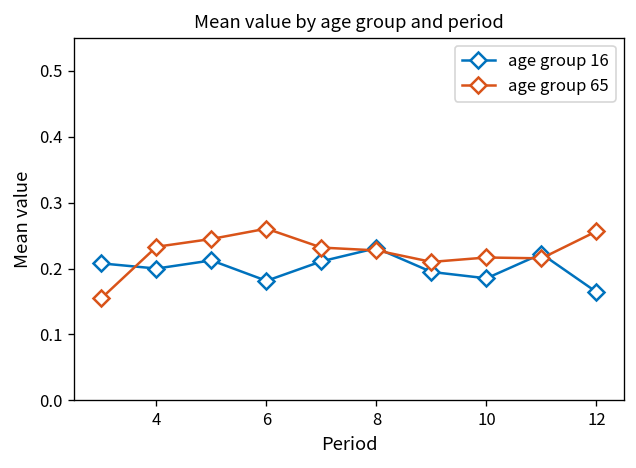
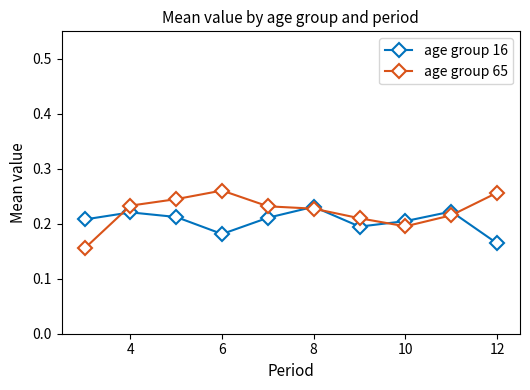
  {
    "age group 16": {
-     "4": 0.20,
+     "4": 0.22,
      "6": 0.18,
-     "10": 0.19,
+     "10": 0.20,
      "12": 0.16
    },
    "age group 65": {
      "4": 0.23,
      "6": 0.26,
-     "10": 0.22,
+     "10": 0.20,
      "12": 0.26
    }
  }
